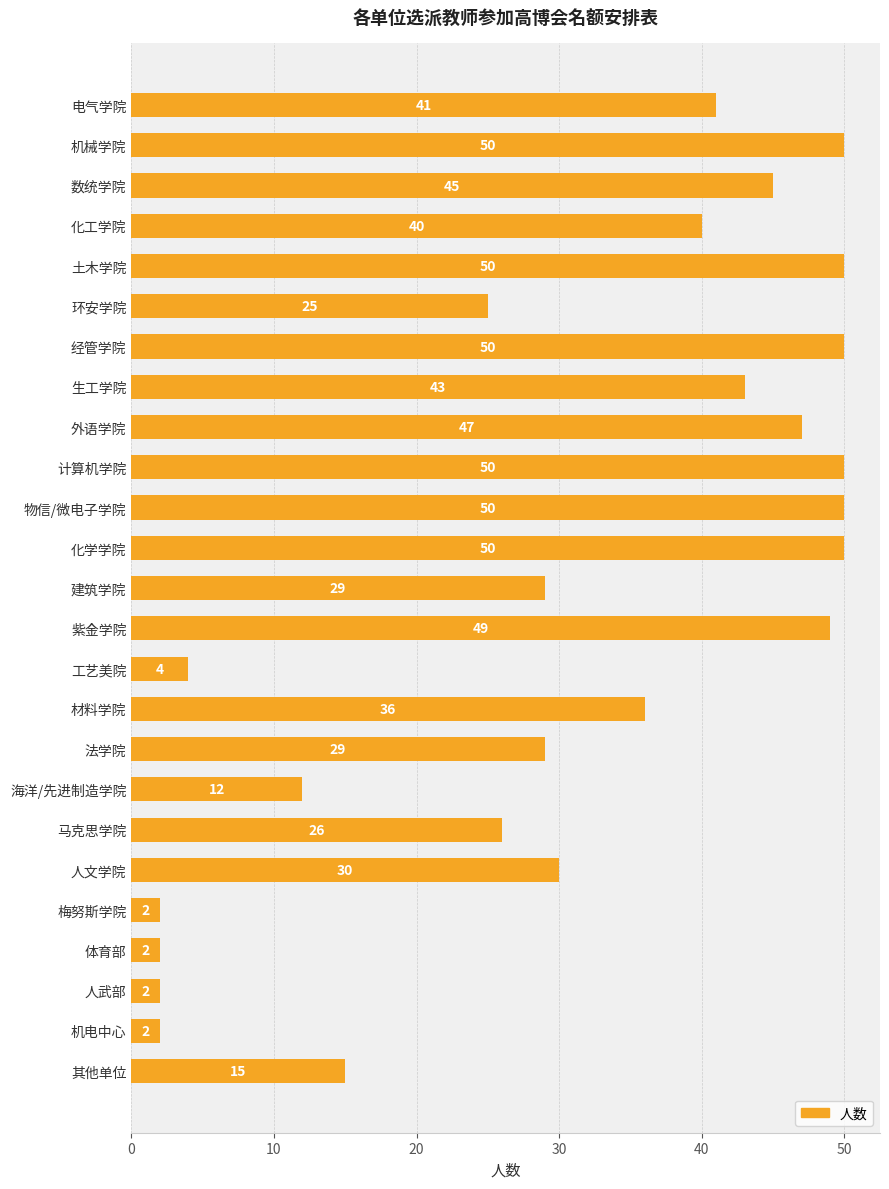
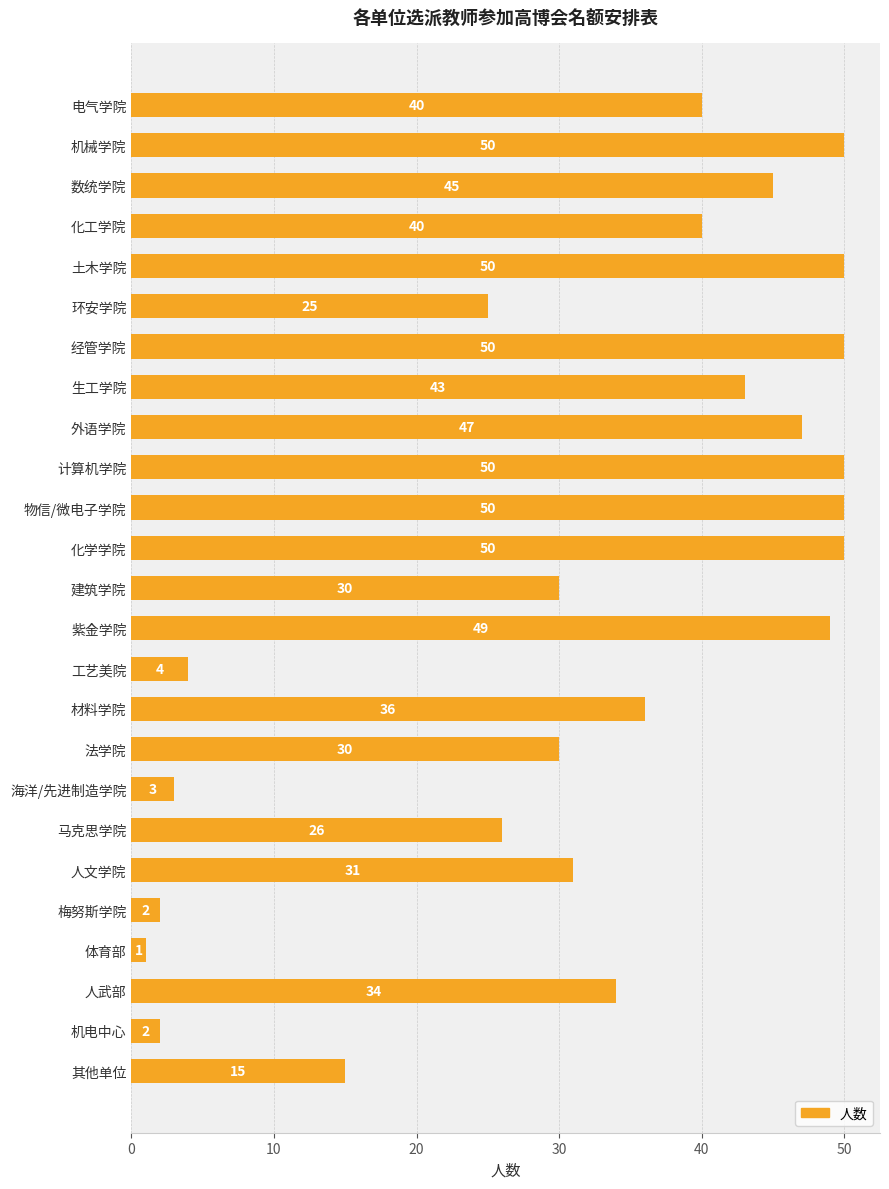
  {
-   "电气学院": 41,
+   "电气学院": 40,
    "机械学院": 50,
    "数统学院": 45,
    "化工学院": 40,
    "土木学院": 50,
    "环安学院": 25,
    "经管学院": 50,
    "生工学院": 43,
    "外语学院": 47,
    "计算机学院": 50,
    "物信/微电子学院": 50,
    "化学学院": 50,
-   "建筑学院": 29,
+   "建筑学院": 30,
    "紫金学院": 49,
    "工艺美院": 4,
    "材料学院": 36,
-   "法学院": 29,
-   "海洋/先进制造学院": 12,
+   "法学院": 30,
+   "海洋/先进制造学院": 3,
    "马克思学院": 26,
-   "人文学院": 30,
+   "人文学院": 31,
    "梅努斯学院": 2,
-   "体育部": 2,
-   "人武部": 2,
+   "体育部": 1,
+   "人武部": 34,
    "机电中心": 2,
    "其他单位": 15
  }
